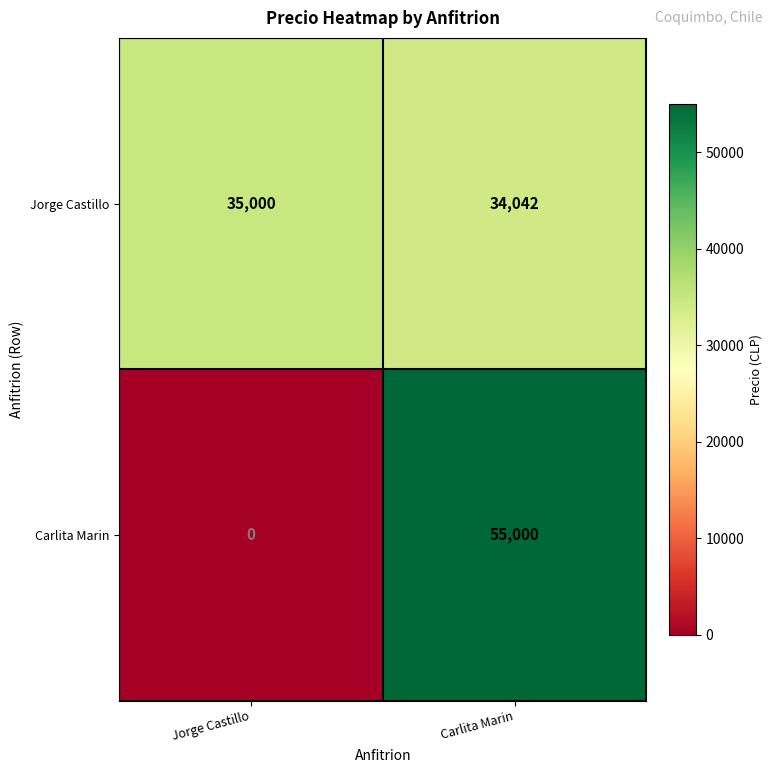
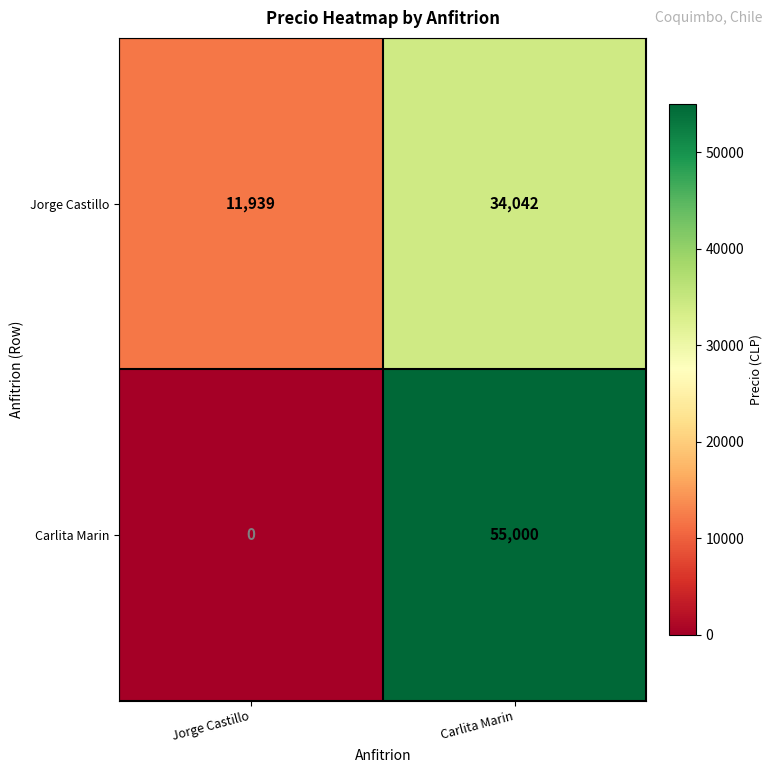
  {
    "Jorge Castillo": {
-     "Jorge Castillo": "35,000",
+     "Jorge Castillo": "11,939",
      "Carlita Marin": "34,042"
    },
    "Carlita Marin": {
      "Jorge Castillo": "0",
      "Carlita Marin": "55,000"
    }
  }
